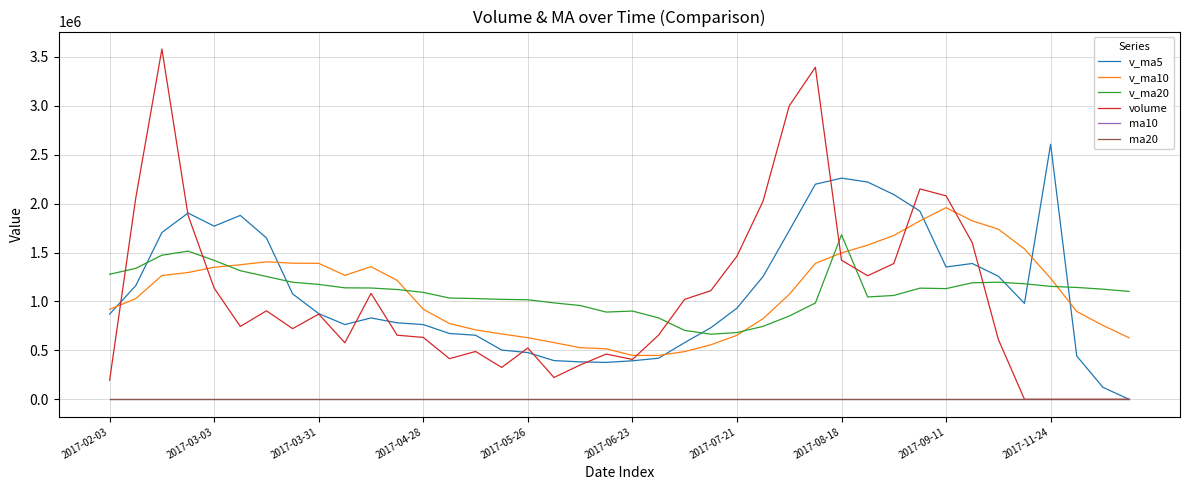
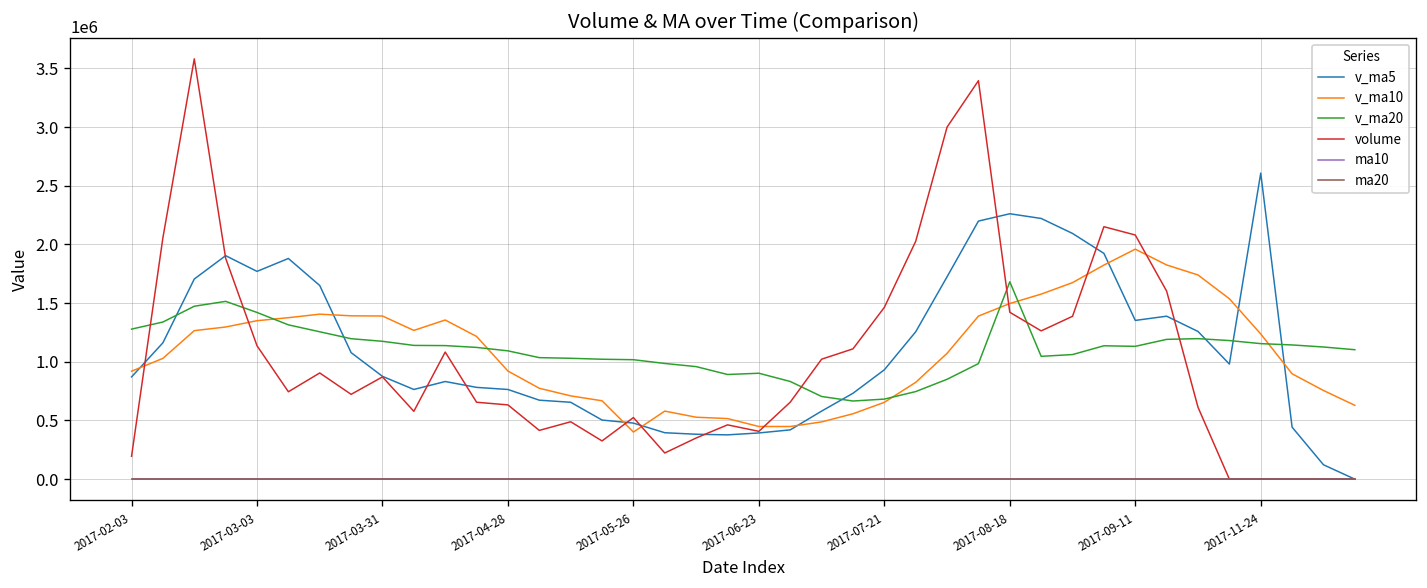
  {
    "v_ma5": {
      "2017-02-03": 900000,
      "2017-03-03": 1800000,
      "2017-04-28": 800000,
      "2017-05-26": 500000,
      "2017-07-21": 900000,
      "2017-08-18": 2300000,
      "2017-09-11": 1400000,
      "2017-11-24": 2600000
    },
    "v_ma10": {
      "2017-02-03": 900000,
      "2017-03-03": 1300000,
      "2017-03-31": 1400000,
      "2017-04-28": 900000,
-     "2017-05-26": 600000,
+     "2017-05-26": 400000,
      "2017-06-23": 400000,
      "2017-07-21": 700000,
      "2017-08-18": 1500000,
      "2017-09-11": 2000000,
      "2017-11-24": 1200000
    },
    "v_ma20": {
      "2017-02-03": 1300000,
      "2017-03-03": 1400000,
      "2017-03-31": 1200000,
      "2017-04-28": 1100000,
      "2017-05-26": 1000000,
      "2017-06-23": 900000,
      "2017-07-21": 700000,
      "2017-08-18": 1700000,
      "2017-09-11": 1100000,
      "2017-11-24": 1200000
    },
    "volume": {
      "2017-02-03": 200000,
      "2017-03-03": 1100000,
      "2017-04-28": 600000,
      "2017-05-26": 500000,
      "2017-07-21": 1500000,
      "2017-08-18": 1400000,
      "2017-09-11": 2100000
    },
    "ma20": {
      "2017-02-03": 0,
      "2017-03-03": 0,
      "2017-03-31": 0,
      "2017-04-28": 0,
      "2017-05-26": 0,
      "2017-06-23": 0,
      "2017-07-21": 0,
      "2017-08-18": 0,
      "2017-09-11": 0
    }
  }
